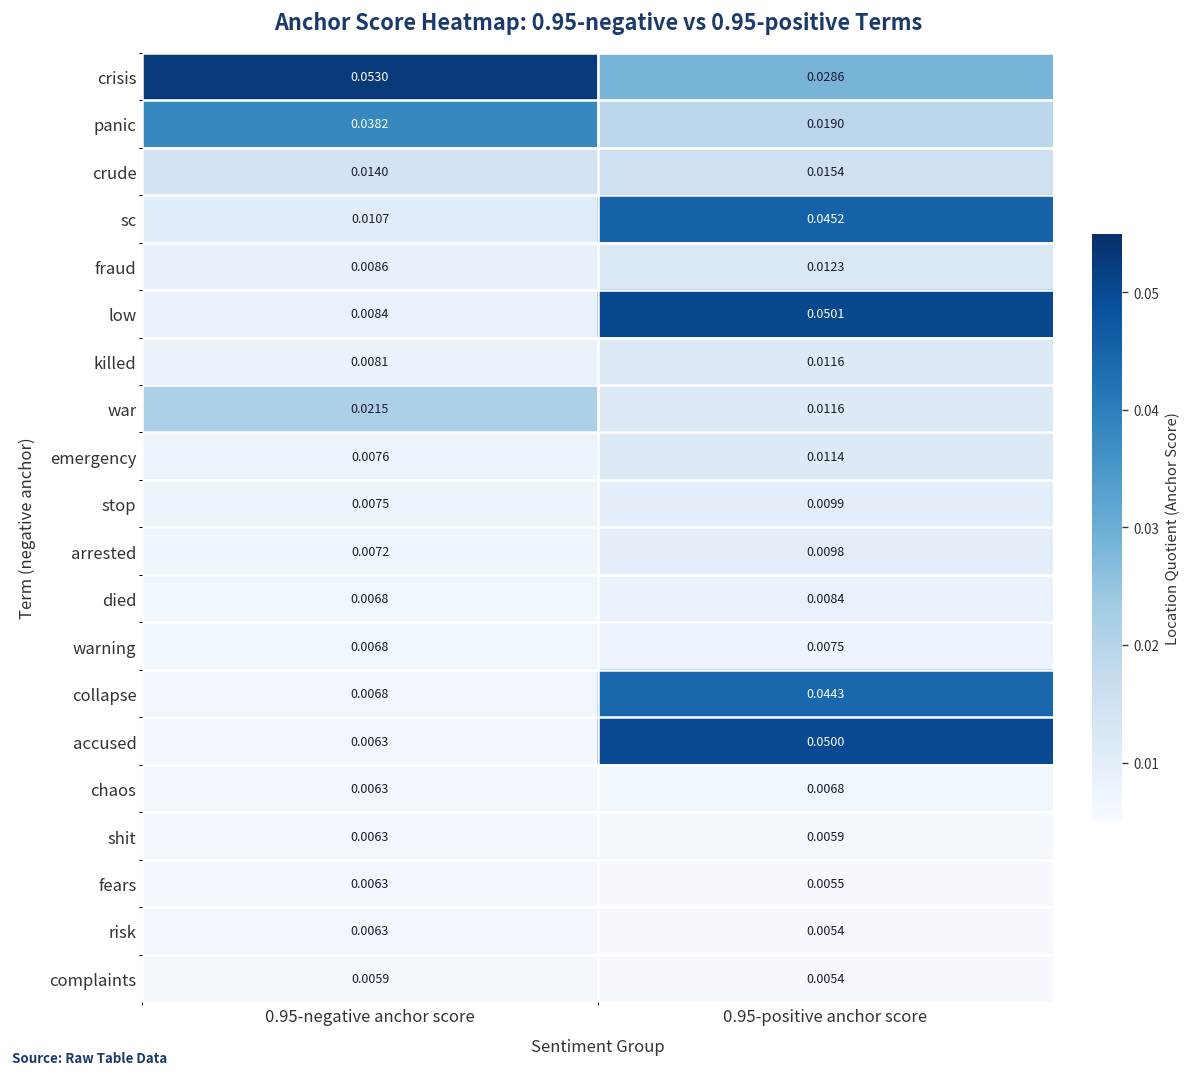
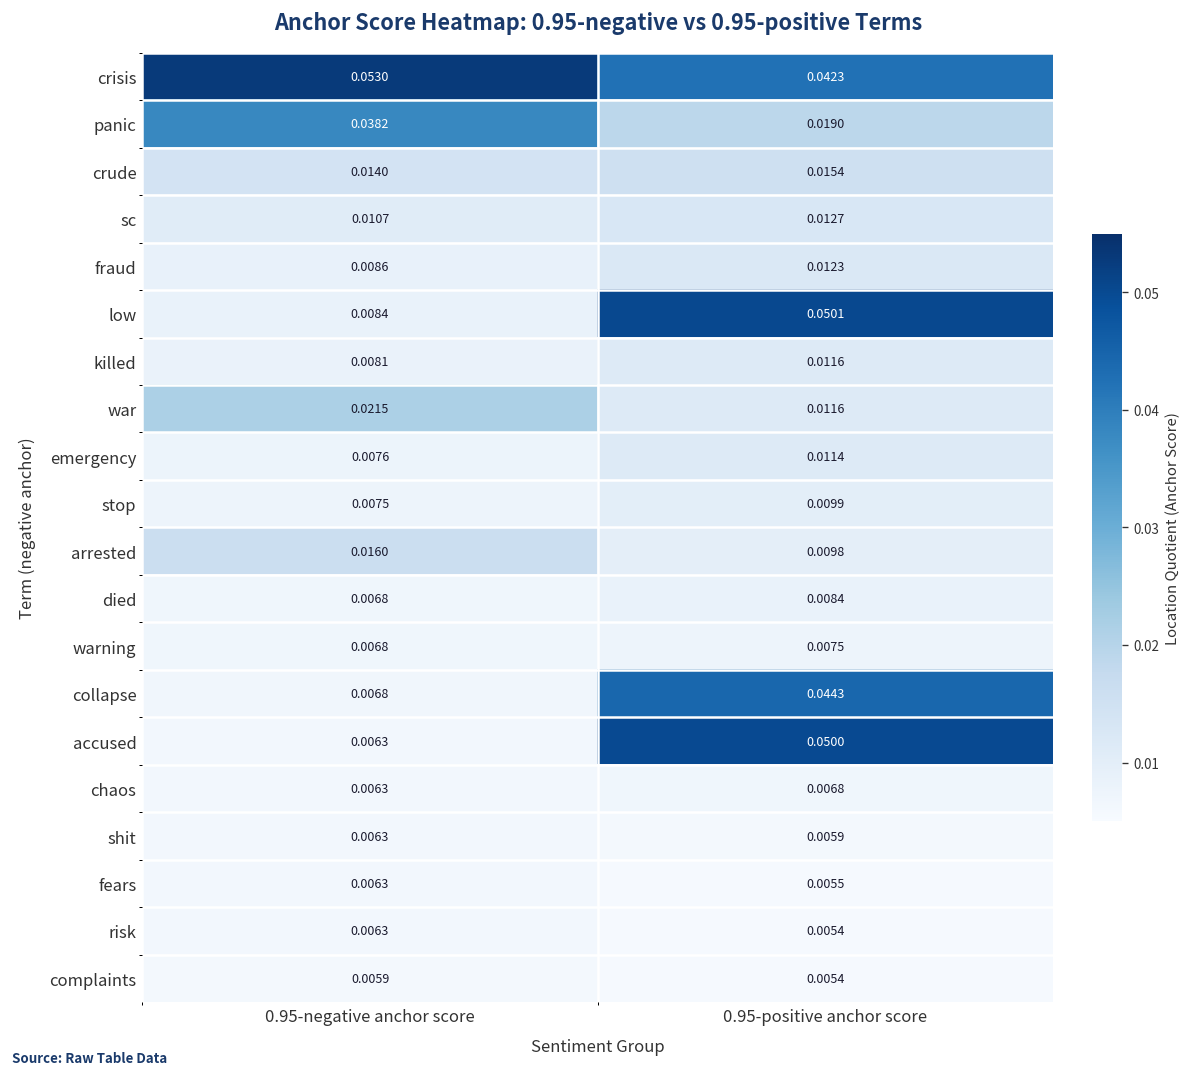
  {
    "crisis": {
      "0.95-negative anchor score": 0.0530,
-     "0.95-positive anchor score": 0.0286
+     "0.95-positive anchor score": 0.0423
    },
    "panic": {
      "0.95-negative anchor score": 0.0382,
      "0.95-positive anchor score": 0.0190
    },
    "crude": {
      "0.95-negative anchor score": 0.0140,
      "0.95-positive anchor score": 0.0154
    },
    "sc": {
      "0.95-negative anchor score": 0.0107,
-     "0.95-positive anchor score": 0.0452
+     "0.95-positive anchor score": 0.0127
    },
    "fraud": {
      "0.95-negative anchor score": 0.0086,
      "0.95-positive anchor score": 0.0123
    },
    "low": {
      "0.95-negative anchor score": 0.0084,
      "0.95-positive anchor score": 0.0501
    },
    "killed": {
      "0.95-negative anchor score": 0.0081,
      "0.95-positive anchor score": 0.0116
    },
    "war": {
      "0.95-negative anchor score": 0.0215,
      "0.95-positive anchor score": 0.0116
    },
    "emergency": {
      "0.95-negative anchor score": 0.0076,
      "0.95-positive anchor score": 0.0114
    },
    "stop": {
      "0.95-negative anchor score": 0.0075,
      "0.95-positive anchor score": 0.0099
    },
    "arrested": {
-     "0.95-negative anchor score": 0.0072,
+     "0.95-negative anchor score": 0.0160,
      "0.95-positive anchor score": 0.0098
    },
    "died": {
      "0.95-negative anchor score": 0.0068,
      "0.95-positive anchor score": 0.0084
    },
    "warning": {
      "0.95-negative anchor score": 0.0068,
      "0.95-positive anchor score": 0.0075
    },
    "collapse": {
      "0.95-negative anchor score": 0.0068,
      "0.95-positive anchor score": 0.0443
    },
    "accused": {
      "0.95-negative anchor score": 0.0063,
      "0.95-positive anchor score": 0.0500
    },
    "chaos": {
      "0.95-negative anchor score": 0.0063,
      "0.95-positive anchor score": 0.0068
    },
    "shit": {
      "0.95-negative anchor score": 0.0063,
      "0.95-positive anchor score": 0.0059
    },
    "fears": {
      "0.95-negative anchor score": 0.0063,
      "0.95-positive anchor score": 0.0055
    },
    "risk": {
      "0.95-negative anchor score": 0.0063,
      "0.95-positive anchor score": 0.0054
    },
    "complaints": {
      "0.95-negative anchor score": 0.0059,
      "0.95-positive anchor score": 0.0054
    }
  }
